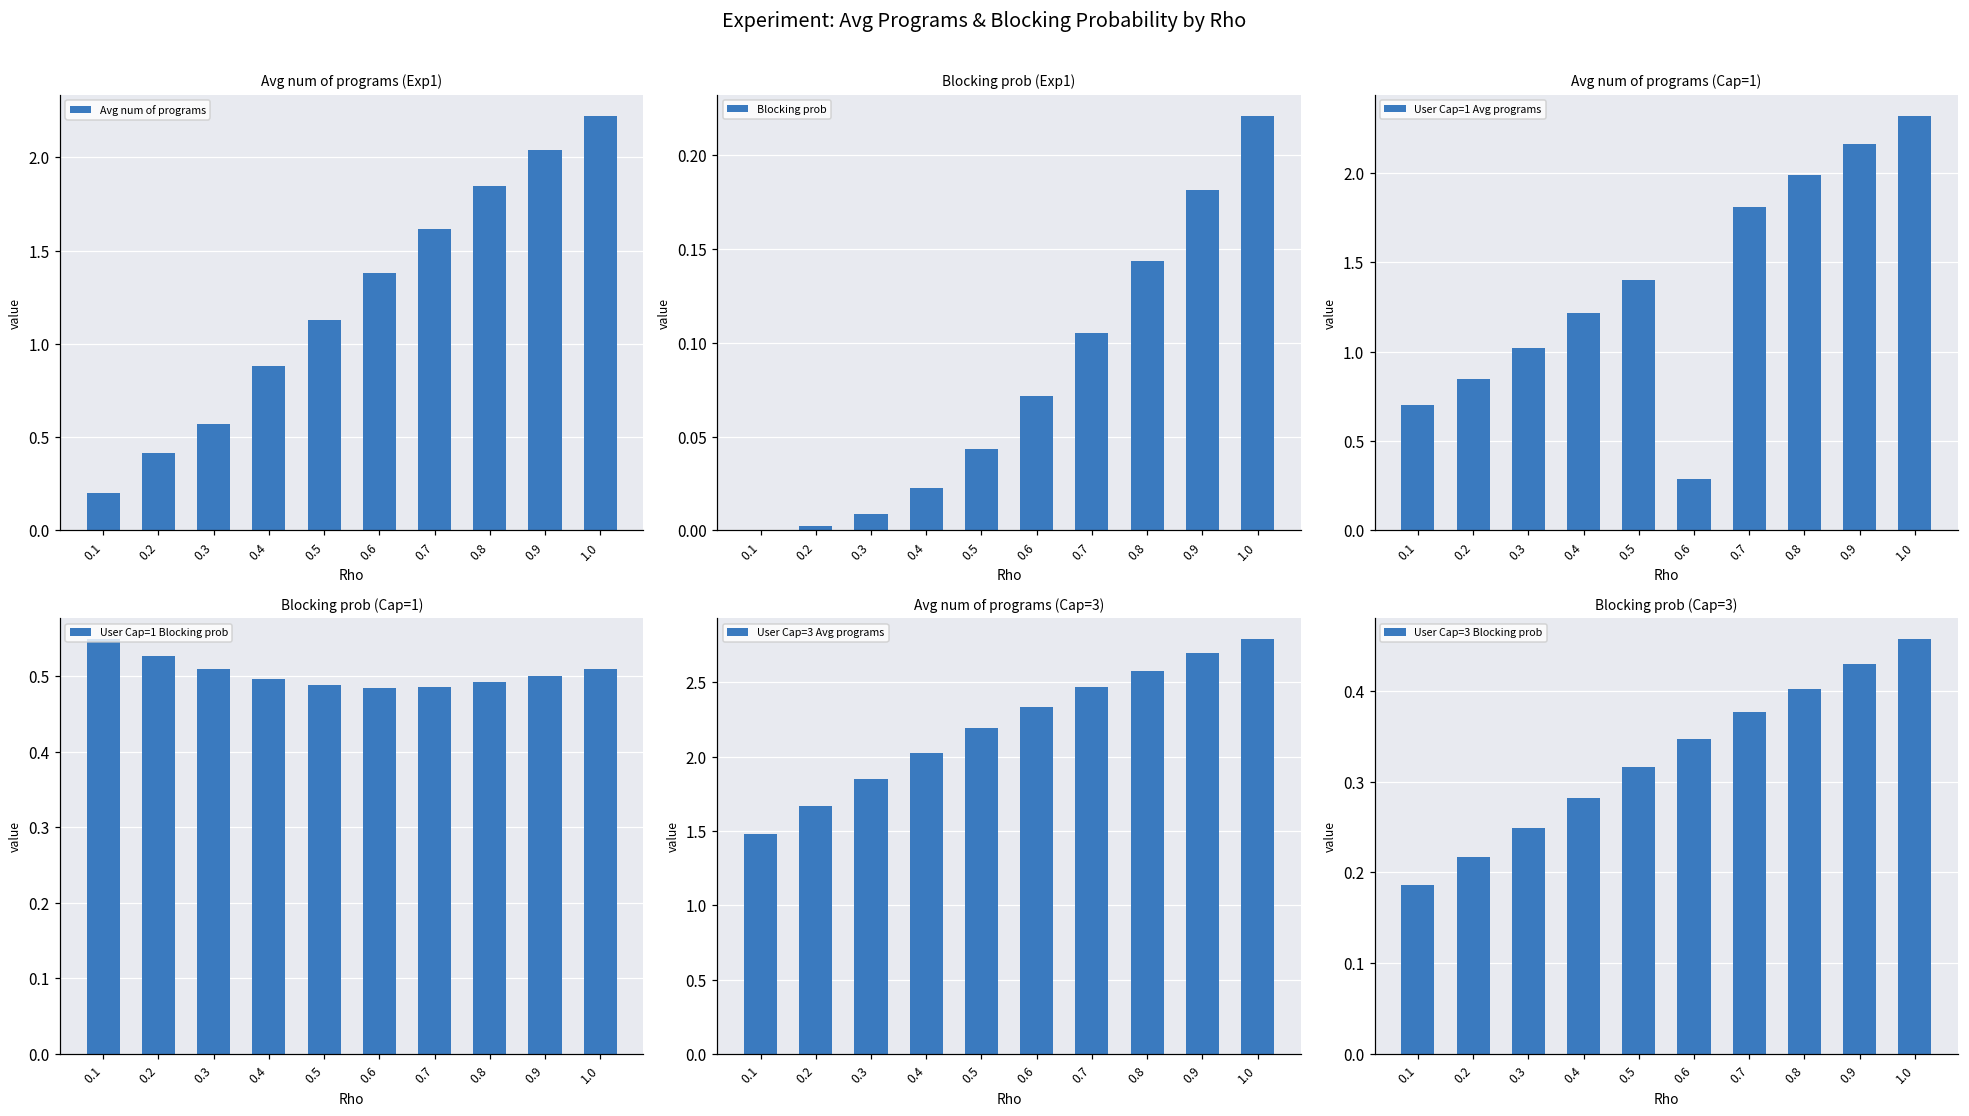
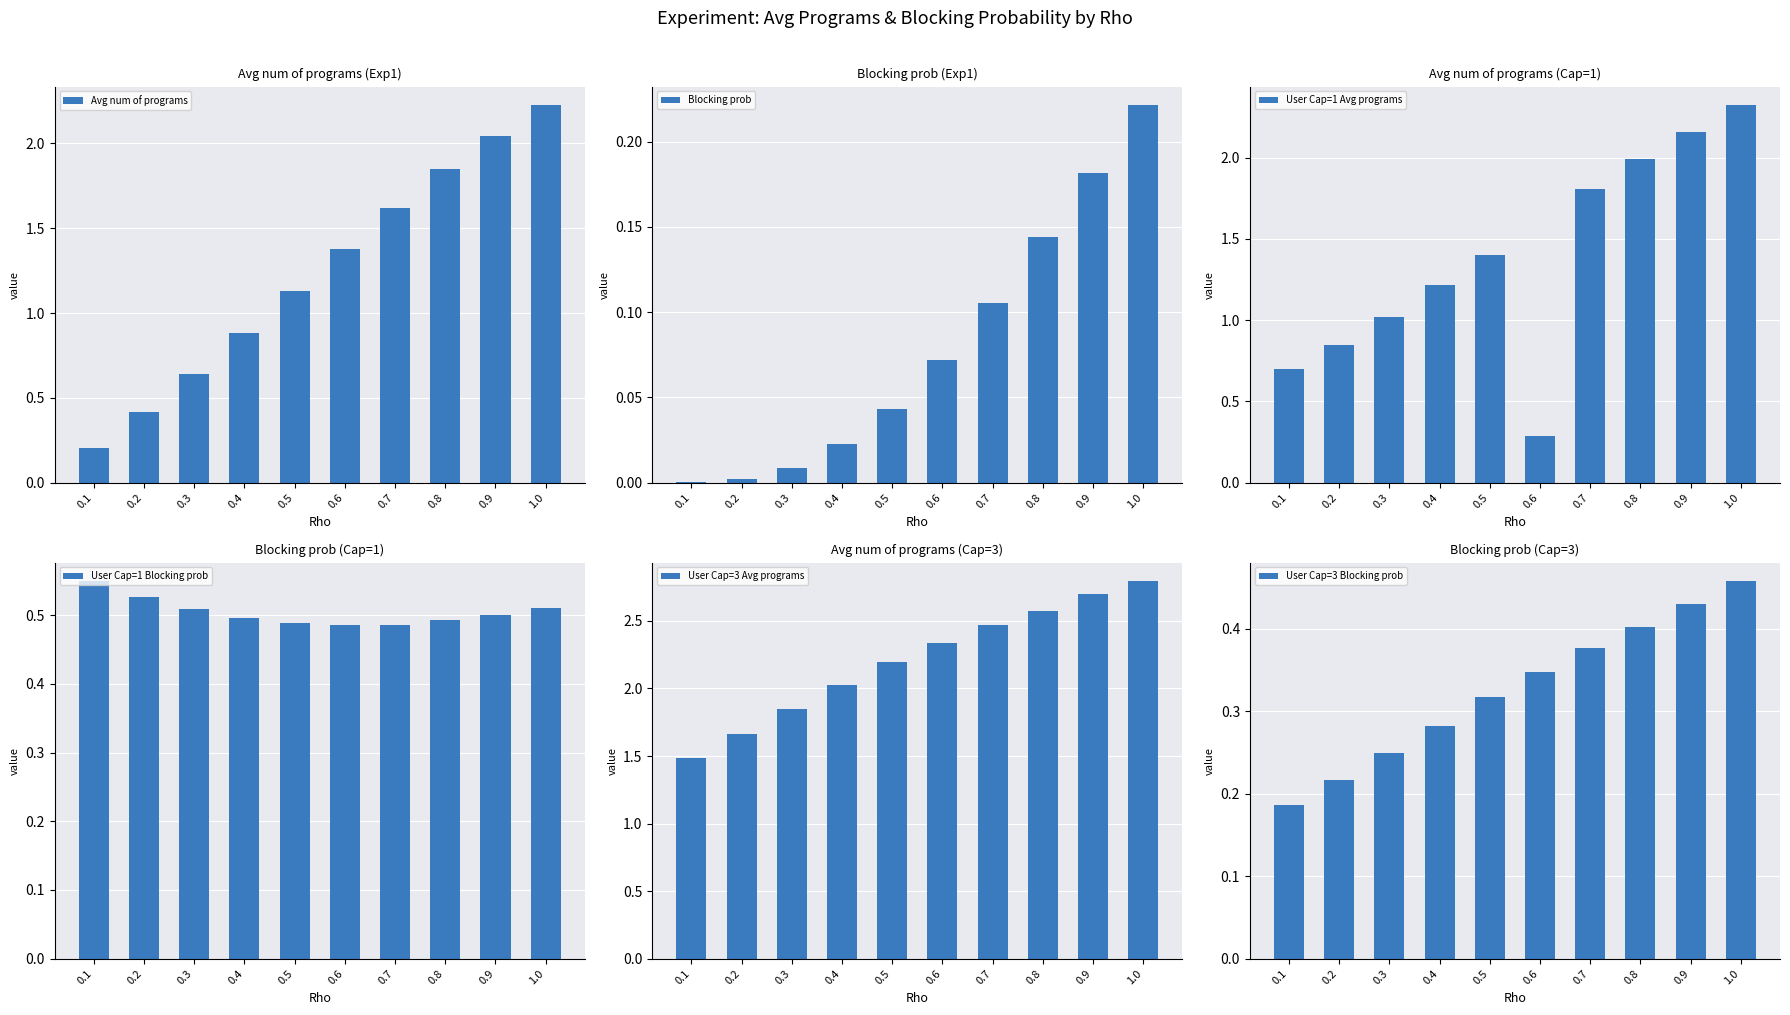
  {
    "Avg num of programs (Exp1)": {
      "0.1": 0.20,
      "0.2": 0.42,
-     "0.3": 0.57,
+     "0.3": 0.64,
      "0.4": 0.88,
      "0.5": 1.13,
      "0.6": 1.38,
      "0.7": 1.62,
      "0.8": 1.85,
      "0.9": 2.04,
      "1.0": 2.22
    },
    "Blocking prob (Exp1)": {
      "0.2": 0.002,
      "0.3": 0.009,
      "0.4": 0.023,
      "0.5": 0.043,
      "0.6": 0.072,
      "0.7": 0.105,
      "0.8": 0.144,
      "0.9": 0.181,
      "1.0": 0.221
    },
    "Avg num of programs (Cap=1)": {
      "0.1": 0.70,
      "0.2": 0.85,
      "0.3": 1.02,
      "0.4": 1.21,
      "0.5": 1.40,
      "0.6": 0.29,
      "0.7": 1.81,
      "0.8": 1.99,
      "0.9": 2.16,
      "1.0": 2.32
    },
    "Blocking prob (Cap=1)": {
      "0.2": 0.53,
      "0.3": 0.51,
      "0.4": 0.50,
      "0.5": 0.49,
      "0.6": 0.48,
      "0.7": 0.49,
      "0.8": 0.49,
      "0.9": 0.50,
      "1.0": 0.51
    },
    "Avg num of programs (Cap=3)": {
      "0.1": 1.48,
      "0.2": 1.67,
      "0.3": 1.85,
      "0.4": 2.03,
      "0.5": 2.19,
      "0.6": 2.34,
      "0.7": 2.47,
      "0.8": 2.58,
      "0.9": 2.70,
      "1.0": 2.79
    },
    "Blocking prob (Cap=3)": {
      "0.1": 0.19,
      "0.2": 0.22,
      "0.3": 0.25,
      "0.4": 0.28,
      "0.5": 0.32,
      "0.6": 0.35,
      "0.7": 0.38,
      "0.8": 0.40,
      "0.9": 0.43,
      "1.0": 0.46
    }
  }
